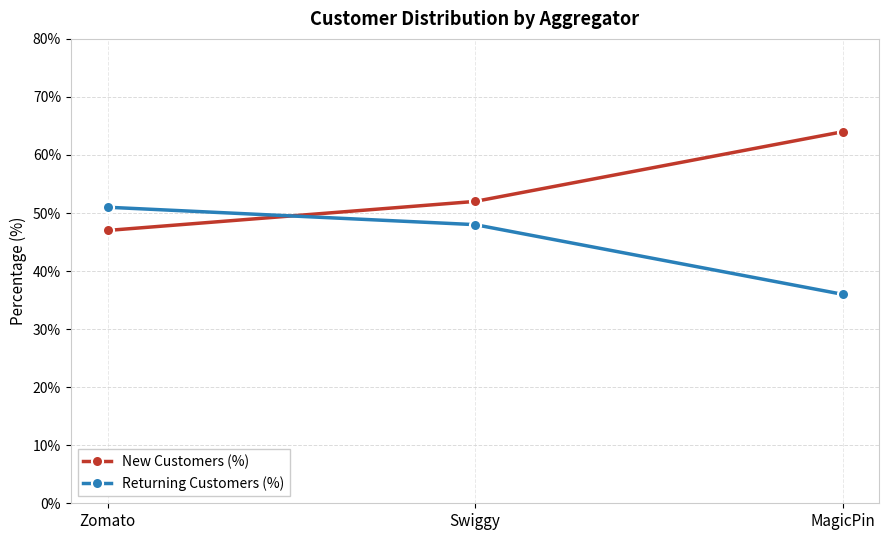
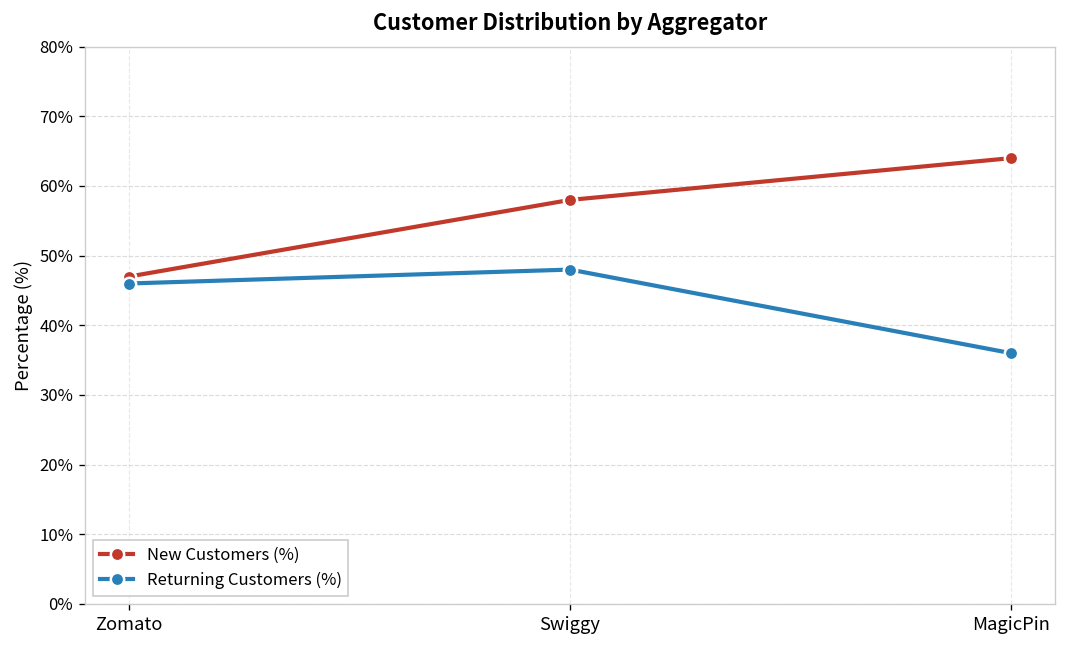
  {
    "New Customers (%)": {
      "Zomato": "47%",
-     "Swiggy": "52%",
+     "Swiggy": "58%",
      "MagicPin": "64%"
    },
    "Returning Customers (%)": {
-     "Zomato": "51%",
+     "Zomato": "46%",
      "Swiggy": "48%",
      "MagicPin": "36%"
    }
  }
